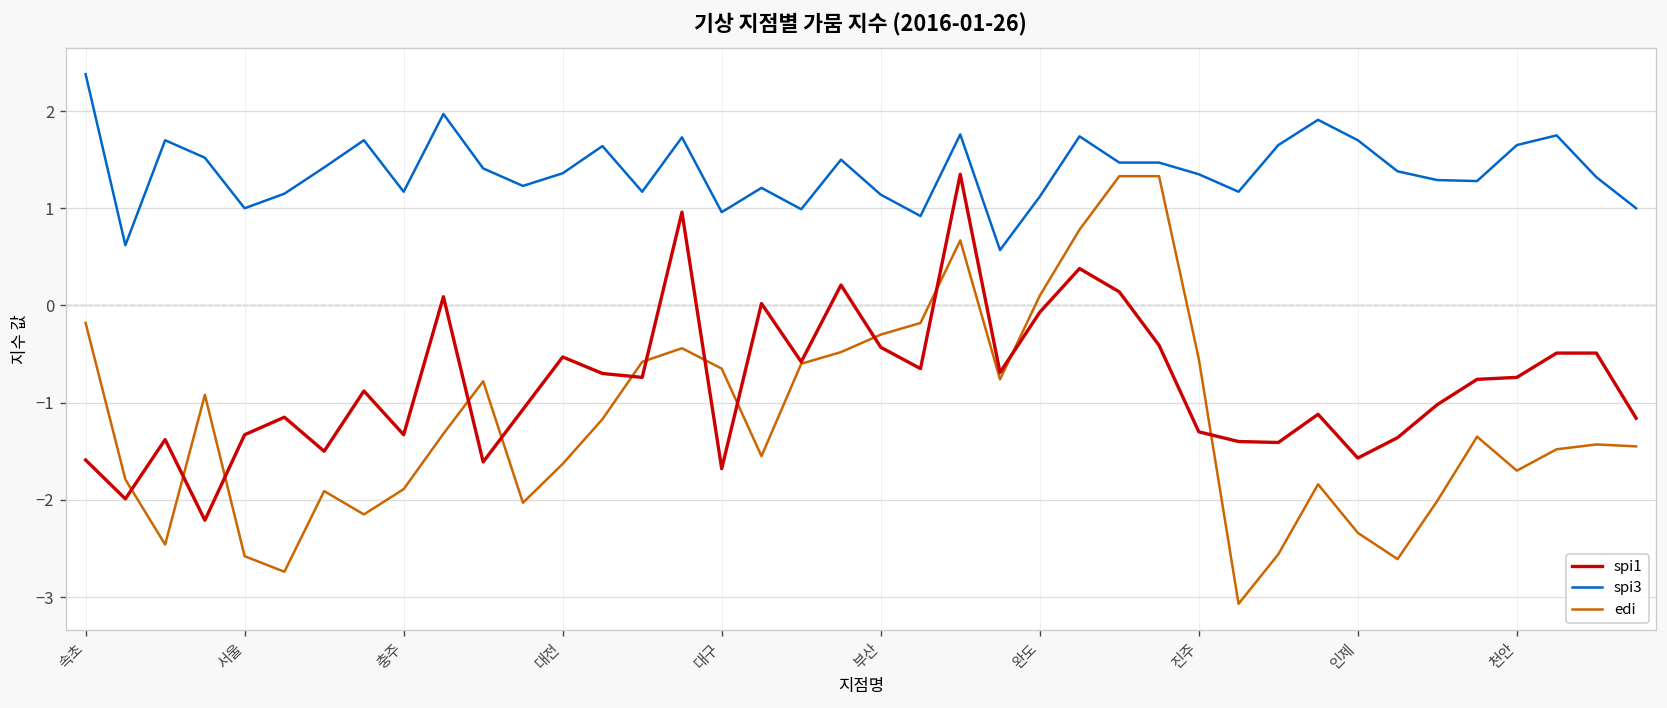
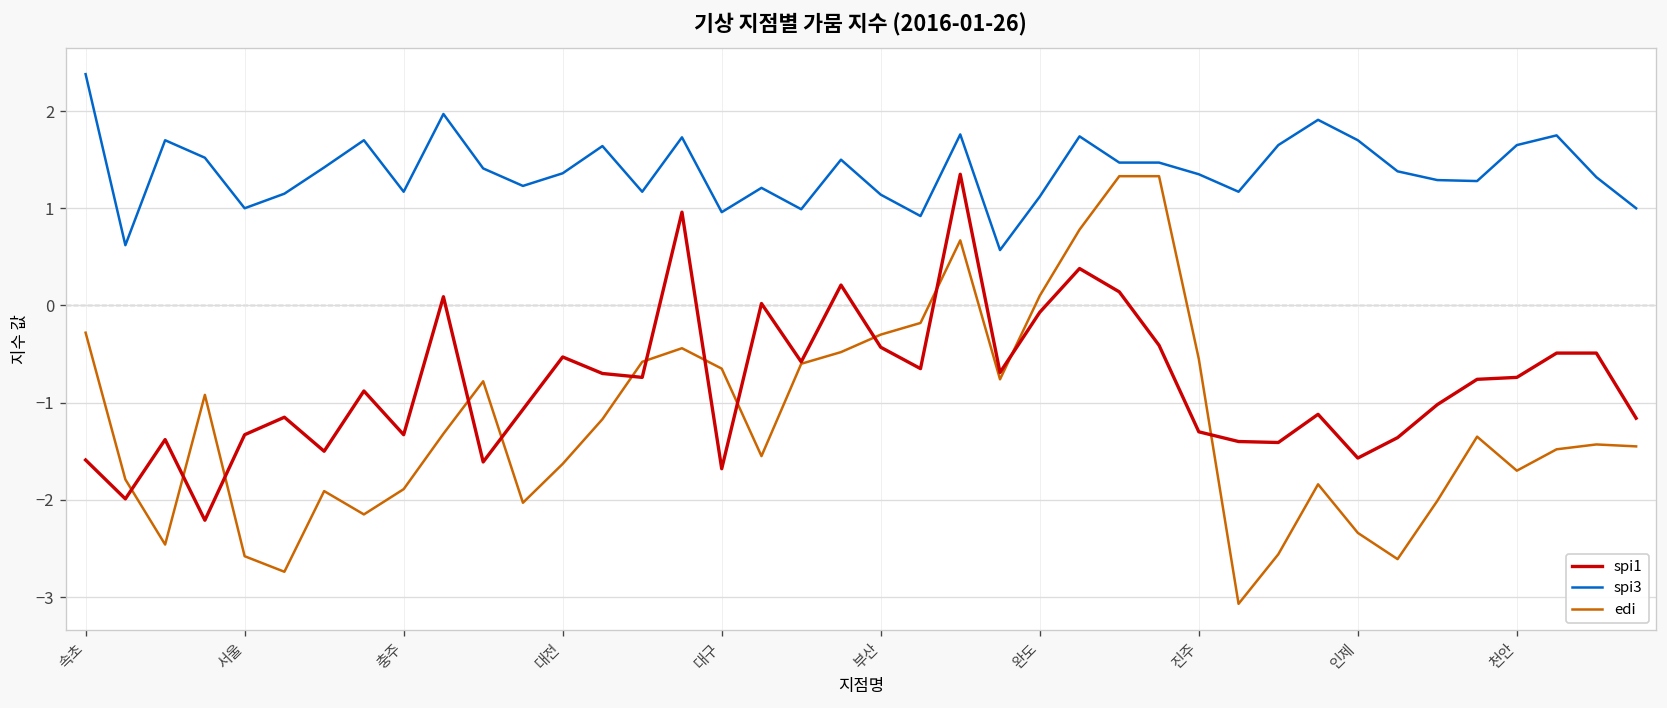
  {
    "spi1": {
      "속초": -1.6,
      "서울": -1.3,
      "충주": -1.3,
      "대전": -0.5,
      "대구": -1.7,
      "부산": -0.4,
      "완도": -0.1,
      "진주": -1.3,
      "인제": -1.6,
      "천안": -0.7
    },
    "spi3": {
      "속초": 2.4,
      "서울": 1.0,
      "충주": 1.2,
      "대전": 1.4,
      "대구": 1.0,
      "부산": 1.1,
      "완도": 1.1,
      "진주": 1.4,
      "인제": 1.7,
      "천안": 1.7
    },
    "edi": {
-     "속초": -0.2,
+     "속초": -0.3,
      "서울": -2.6,
      "충주": -1.9,
      "대전": -1.6,
      "대구": -0.7,
      "부산": -0.3,
      "완도": 0.1,
      "진주": -0.6,
      "인제": -2.3,
      "천안": -1.7
    }
  }
